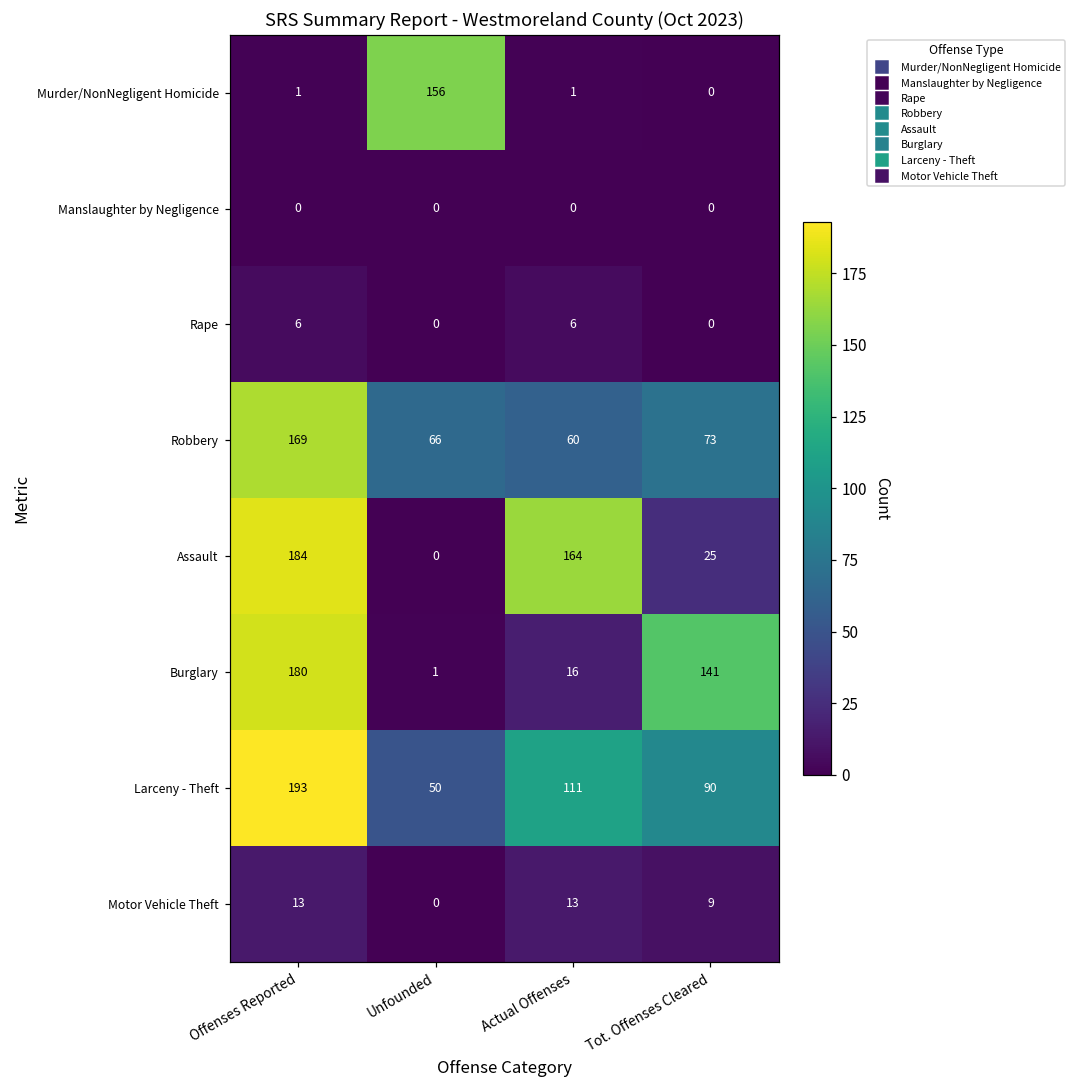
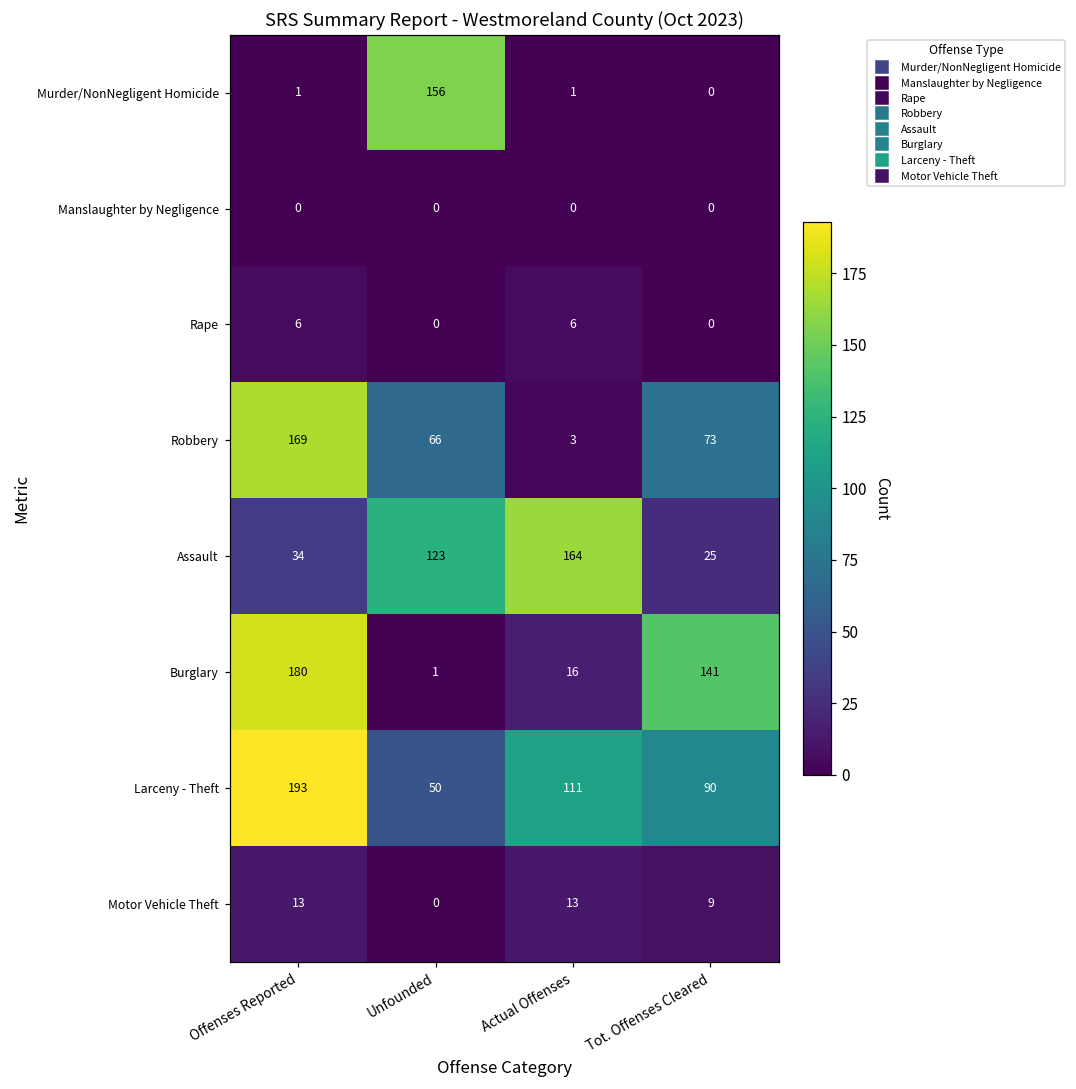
  {
    "Murder/NonNegligent Homicide": {
      "Offenses Reported": 1,
      "Unfounded": 156,
      "Actual Offenses": 1,
      "Tot. Offenses Cleared": 0
    },
    "Manslaughter by Negligence": {
      "Offenses Reported": 0,
      "Unfounded": 0,
      "Actual Offenses": 0,
      "Tot. Offenses Cleared": 0
    },
    "Rape": {
      "Offenses Reported": 6,
      "Unfounded": 0,
      "Actual Offenses": 6,
      "Tot. Offenses Cleared": 0
    },
    "Robbery": {
      "Offenses Reported": 169,
      "Unfounded": 66,
-     "Actual Offenses": 60,
+     "Actual Offenses": 3,
      "Tot. Offenses Cleared": 73
    },
    "Assault": {
-     "Offenses Reported": 184,
-     "Unfounded": 0,
+     "Offenses Reported": 34,
+     "Unfounded": 123,
      "Actual Offenses": 164,
      "Tot. Offenses Cleared": 25
    },
    "Burglary": {
      "Offenses Reported": 180,
      "Unfounded": 1,
      "Actual Offenses": 16,
      "Tot. Offenses Cleared": 141
    },
    "Larceny - Theft": {
      "Offenses Reported": 193,
      "Unfounded": 50,
      "Actual Offenses": 111,
      "Tot. Offenses Cleared": 90
    },
    "Motor Vehicle Theft": {
      "Offenses Reported": 13,
      "Unfounded": 0,
      "Actual Offenses": 13,
      "Tot. Offenses Cleared": 9
    }
  }
